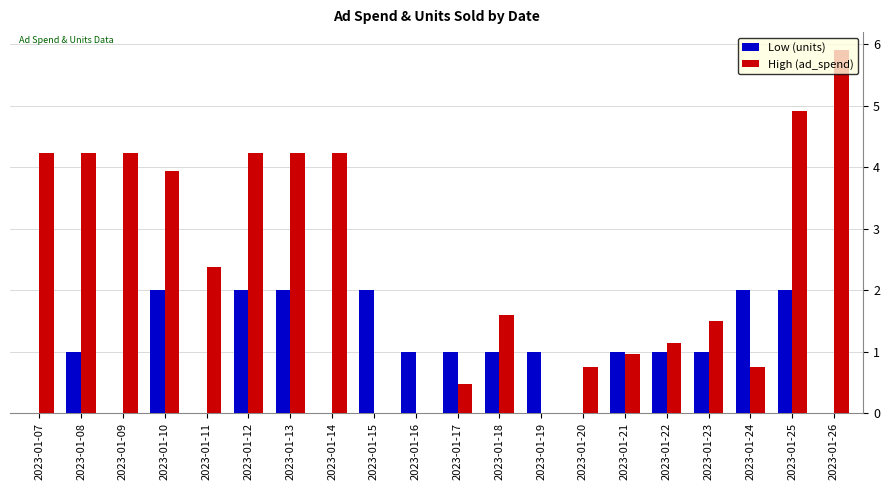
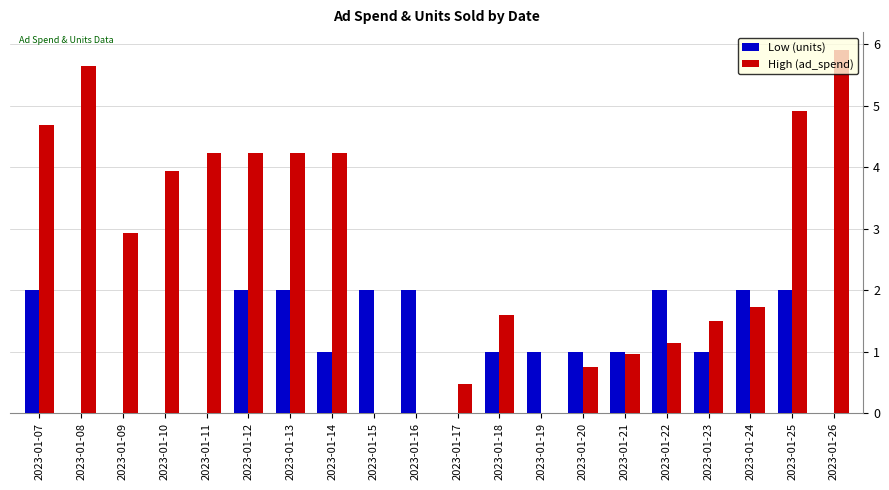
  {
    "Low (units)": {
-     "2023-01-07": 0,
-     "2023-01-08": 1,
+     "2023-01-07": 2,
+     "2023-01-08": 0,
      "2023-01-09": 0,
-     "2023-01-10": 2,
+     "2023-01-10": 0,
      "2023-01-11": 0,
      "2023-01-12": 2,
      "2023-01-13": 2,
-     "2023-01-14": 0,
+     "2023-01-14": 1,
      "2023-01-15": 2,
-     "2023-01-16": 1,
-     "2023-01-17": 1,
+     "2023-01-16": 2,
+     "2023-01-17": 0,
      "2023-01-18": 1,
      "2023-01-19": 1,
-     "2023-01-20": 0,
+     "2023-01-20": 1,
      "2023-01-21": 1,
-     "2023-01-22": 1,
+     "2023-01-22": 2,
      "2023-01-23": 1,
      "2023-01-24": 2,
      "2023-01-25": 2,
      "2023-01-26": 0
    },
    "High (ad_spend)": {
-     "2023-01-07": 4.2,
-     "2023-01-08": 4.2,
-     "2023-01-09": 4.2,
+     "2023-01-07": 4.7,
+     "2023-01-08": 5.6,
+     "2023-01-09": 2.9,
      "2023-01-10": 3.9,
-     "2023-01-11": 2.4,
+     "2023-01-11": 4.2,
      "2023-01-12": 4.2,
      "2023-01-13": 4.2,
      "2023-01-14": 4.2,
      "2023-01-15": 0.0,
      "2023-01-16": 0.0,
      "2023-01-17": 0.5,
      "2023-01-18": 1.6,
      "2023-01-19": 0.0,
      "2023-01-20": 0.8,
      "2023-01-21": 1.0,
      "2023-01-22": 1.1,
      "2023-01-23": 1.5,
-     "2023-01-24": 0.8,
+     "2023-01-24": 1.7,
      "2023-01-25": 4.9
    }
  }
